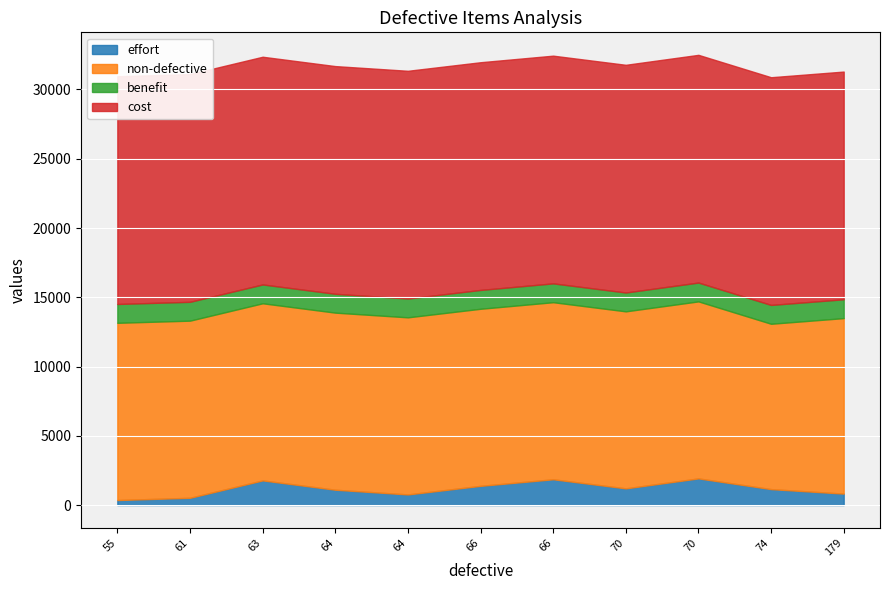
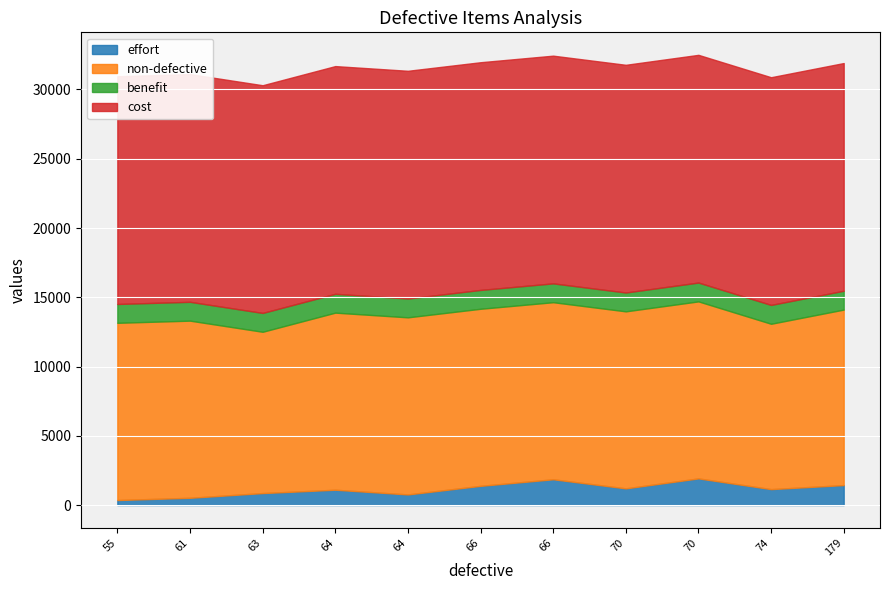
  {
    "effort": {
      "55": 400,
      "61": 500,
-     "63": 1800,
+     "63": 900,
      "74": 1200,
-     "179": 800
+     "179": 1400
    },
    "non-defective": {
      "55": 12800,
      "61": 12800,
-     "63": 12800,
+     "63": 11600,
      "74": 11900,
      "179": 12700
    },
    "benefit": {
      "55": 1400,
      "61": 1400,
      "63": 1400,
      "74": 1400,
      "179": 1400
    },
    "cost": {
      "63": 16400,
      "74": 16400,
      "179": 16400
    }
  }
